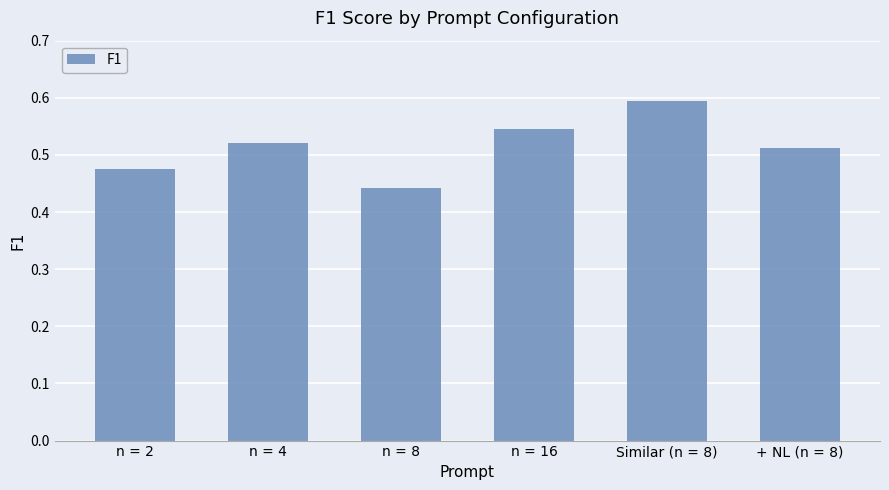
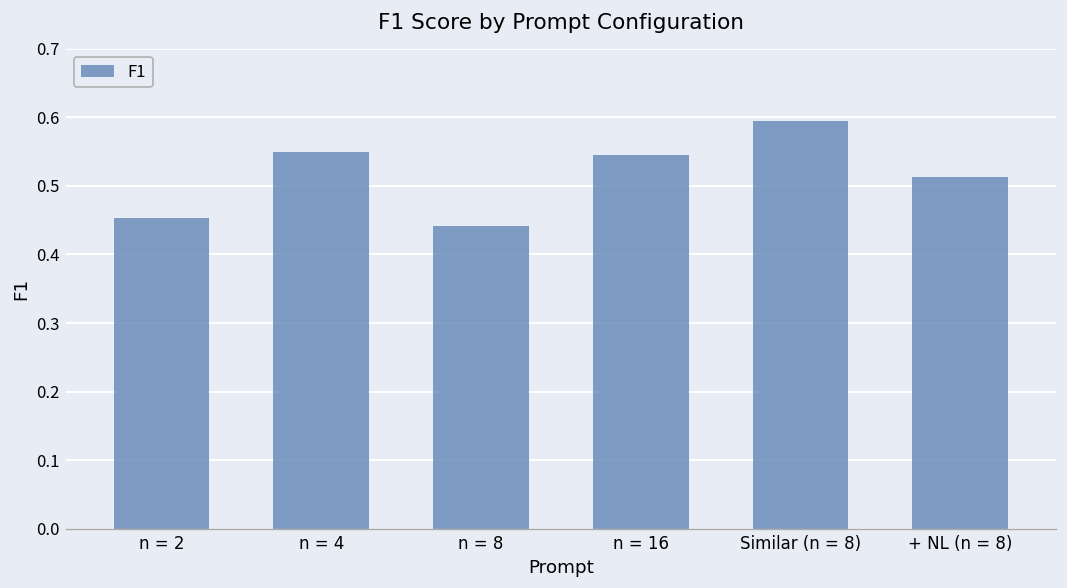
  {
-   "n = 2": 0.47,
-   "n = 4": 0.52,
+   "n = 2": 0.45,
+   "n = 4": 0.55,
    "n = 8": 0.44,
    "n = 16": 0.55,
    "Similar (n = 8)": 0.59,
    "+ NL (n = 8)": 0.51
  }
